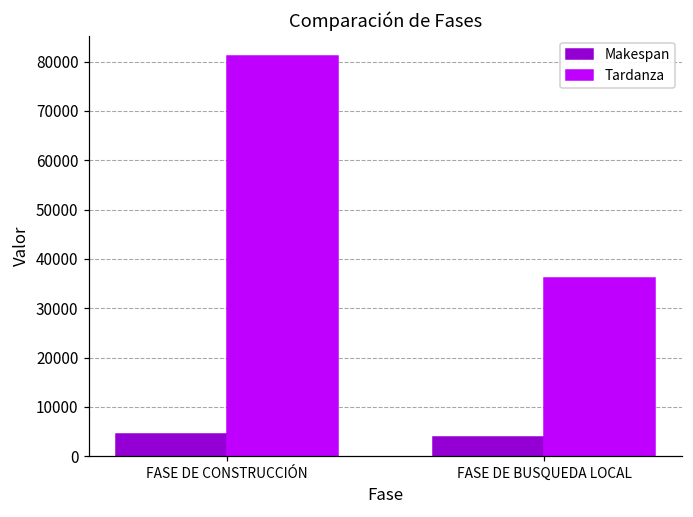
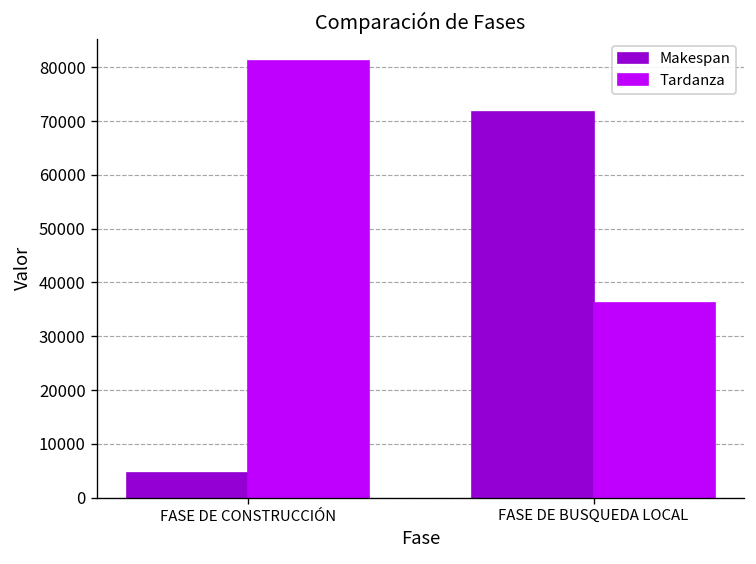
  {
    "Makespan": {
      "FASE DE CONSTRUCCIÓN": 5000,
-     "FASE DE BUSQUEDA LOCAL": 4000
+     "FASE DE BUSQUEDA LOCAL": 72000
    },
    "Tardanza": {
      "FASE DE CONSTRUCCIÓN": 81000,
      "FASE DE BUSQUEDA LOCAL": 36000
    }
  }
